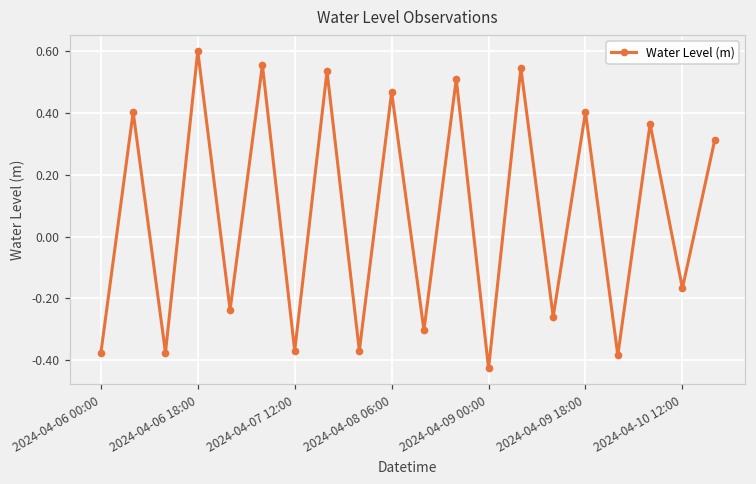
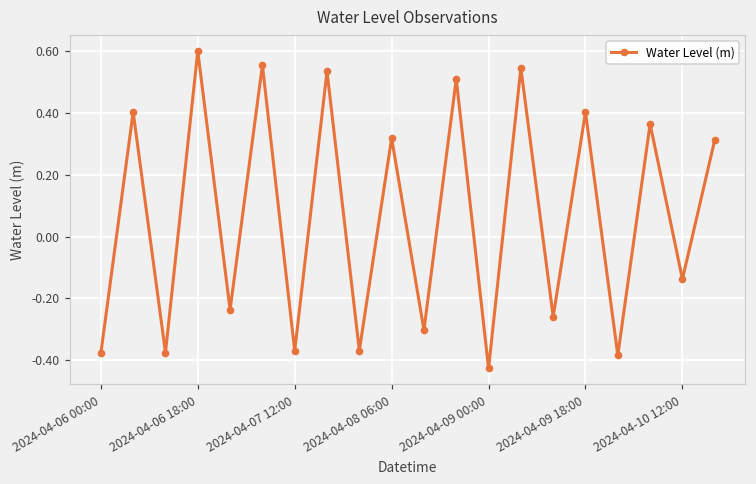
  {
    "2024-04-06 00:00": -0.38,
    "2024-04-06 18:00": 0.60,
    "2024-04-07 12:00": -0.37,
-   "2024-04-08 06:00": 0.47,
+   "2024-04-08 06:00": 0.32,
    "2024-04-09 00:00": -0.43,
    "2024-04-09 18:00": 0.40,
-   "2024-04-10 12:00": -0.17
+   "2024-04-10 12:00": -0.14
  }
